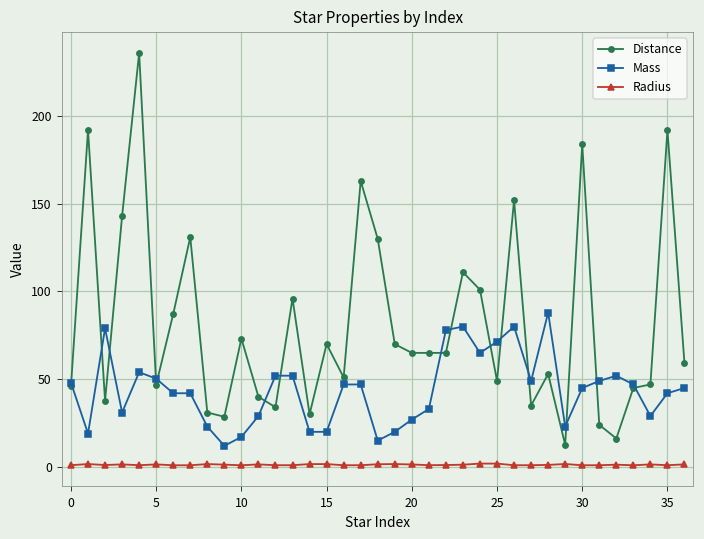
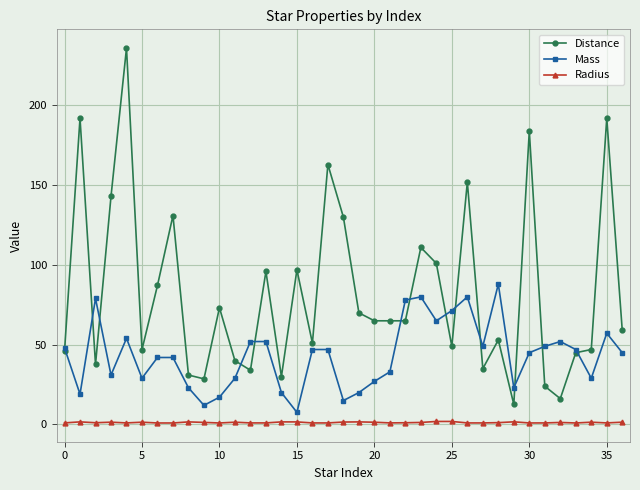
  {
    "Distance": {
      "0": 46,
      "5": 47,
      "10": 73,
-     "15": 70,
+     "15": 97,
      "20": 65,
      "25": 49,
      "30": 184,
      "35": 192
    },
    "Mass": {
      "0": 48,
-     "5": 50,
+     "5": 29,
      "10": 17,
-     "15": 20,
+     "15": 8,
      "20": 27,
      "25": 71,
      "30": 45,
-     "35": 42
+     "35": 57
    },
    "Radius": {
      "0": 1,
      "5": 1,
      "10": 1,
      "15": 2,
      "20": 1,
      "25": 2,
      "30": 1,
      "35": 1
    }
  }
